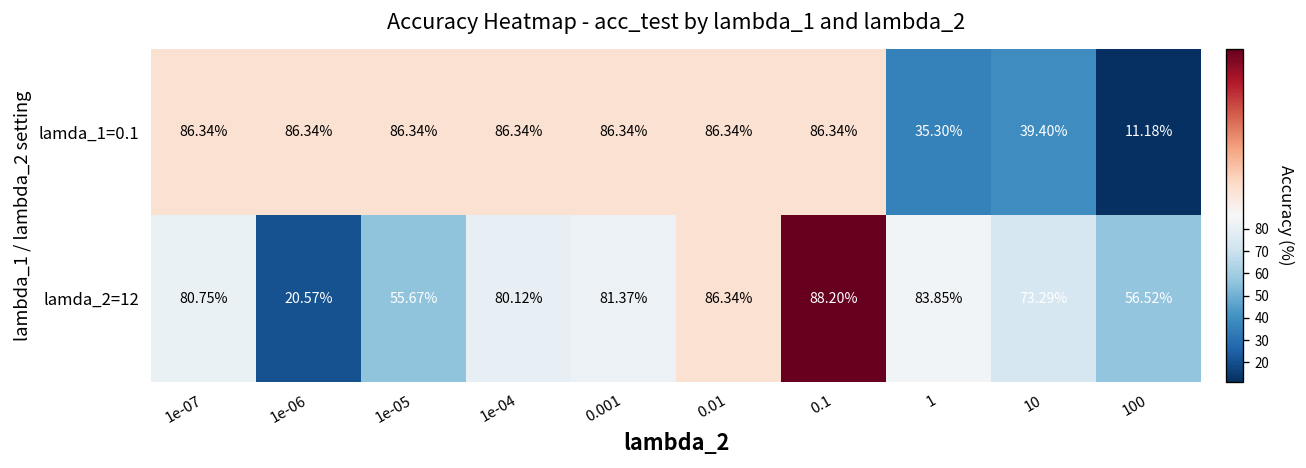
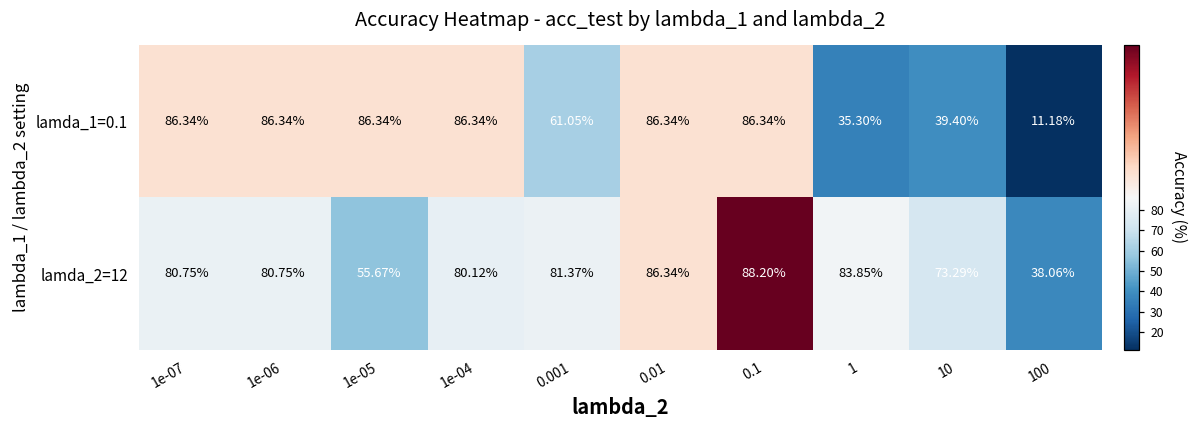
  {
    "lamda_1=0.1": {
      "1e-07": "86.34%",
      "1e-06": "86.34%",
      "1e-05": "86.34%",
      "1e-04": "86.34%",
-     "0.001": "86.34%",
+     "0.001": "61.05%",
      "0.01": "86.34%",
      "0.1": "86.34%",
      "1": "35.30%",
      "10": "39.40%",
      "100": "11.18%"
    },
    "lamda_2=12": {
      "1e-07": "80.75%",
-     "1e-06": "20.57%",
+     "1e-06": "80.75%",
      "1e-05": "55.67%",
      "1e-04": "80.12%",
      "0.001": "81.37%",
      "0.01": "86.34%",
      "0.1": "88.20%",
      "1": "83.85%",
-     "100": "56.52%"
+     "100": "38.06%"
    }
  }
